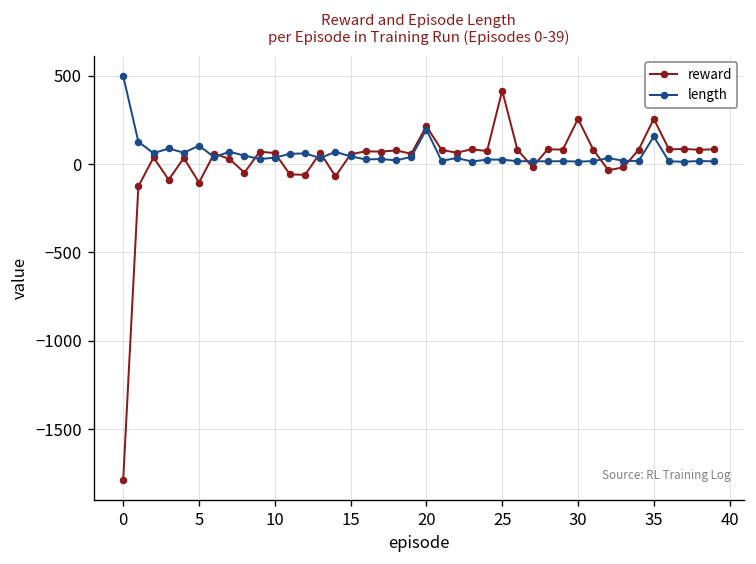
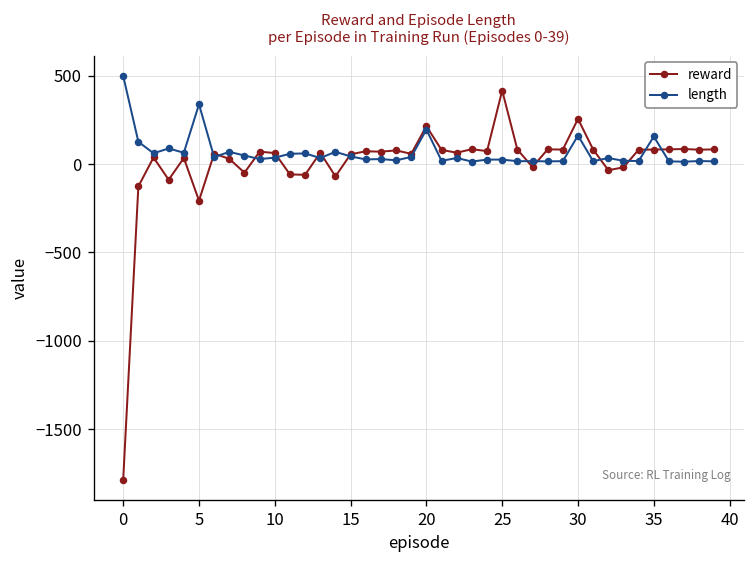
  {
    "reward": {
      "0": -1790,
-     "5": -100,
+     "5": -210,
      "10": 60,
      "20": 220,
      "25": 420,
      "30": 260,
-     "35": 260
+     "35": 80
    },
    "length": {
      "0": 500,
-     "5": 110,
+     "5": 340,
      "10": 40,
      "20": 200,
      "25": 30,
-     "30": 20,
+     "30": 160,
      "35": 160
    }
  }
